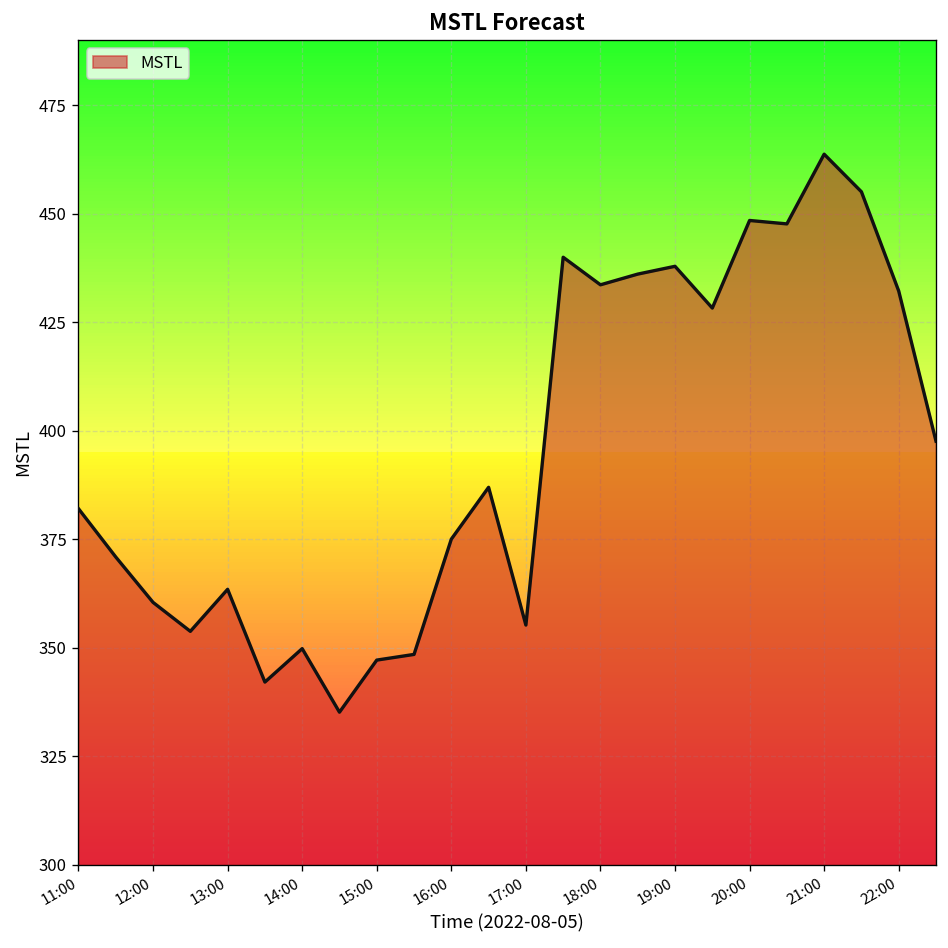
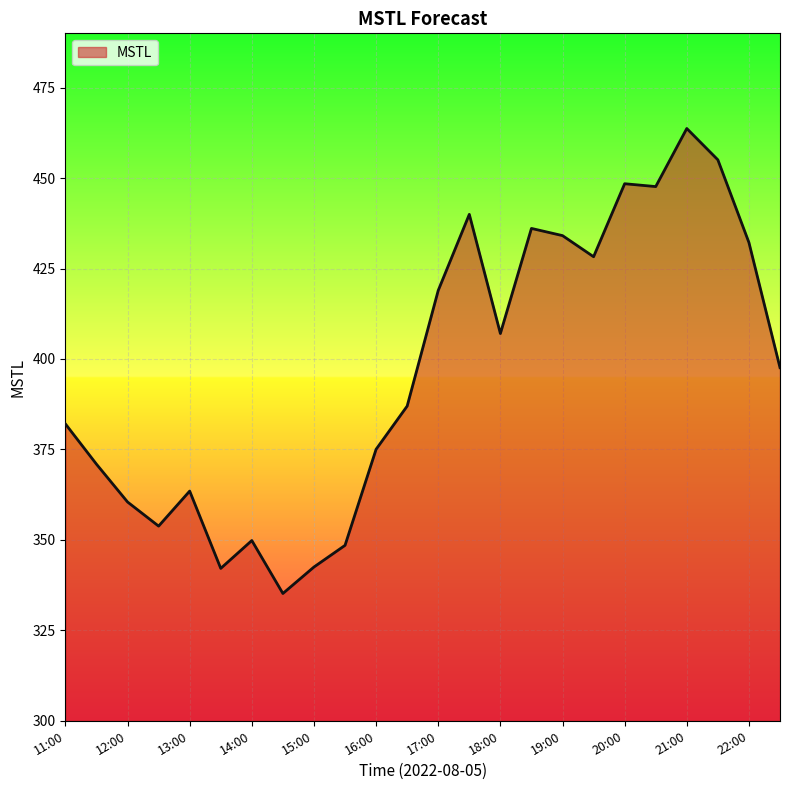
  {
    "11:00": 382,
    "12:00": 360,
    "13:00": 363,
    "14:00": 350,
-   "15:00": 347,
+   "15:00": 342,
    "16:00": 375,
-   "17:00": 355,
-   "18:00": 434,
-   "19:00": 438,
+   "17:00": 419,
+   "18:00": 407,
+   "19:00": 434,
    "20:00": 448,
    "21:00": 464,
    "22:00": 432
  }
